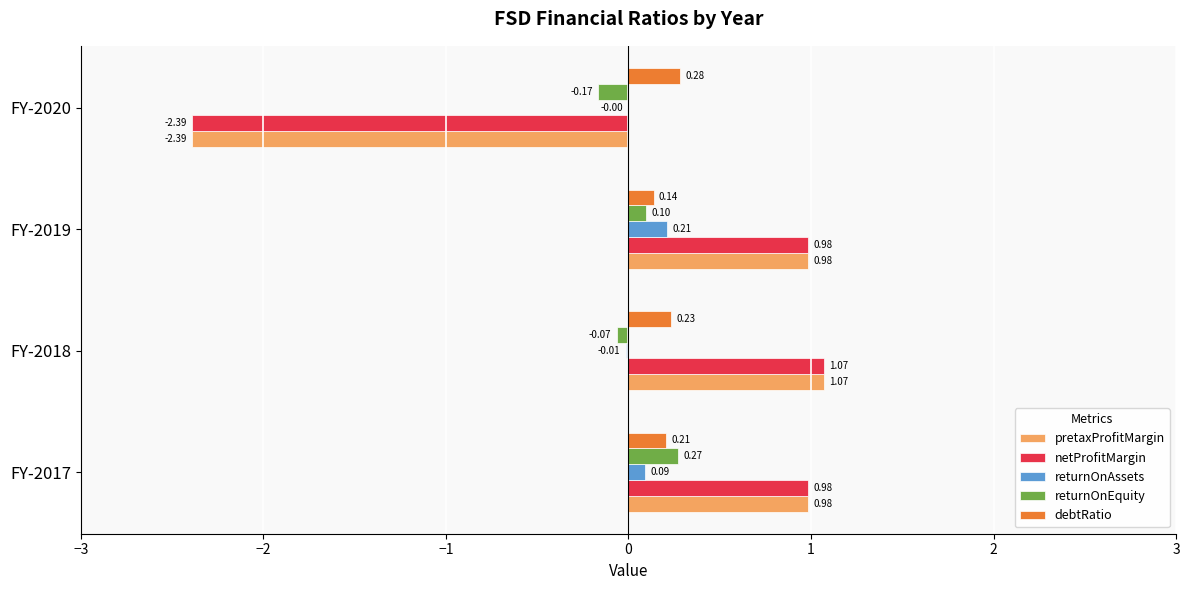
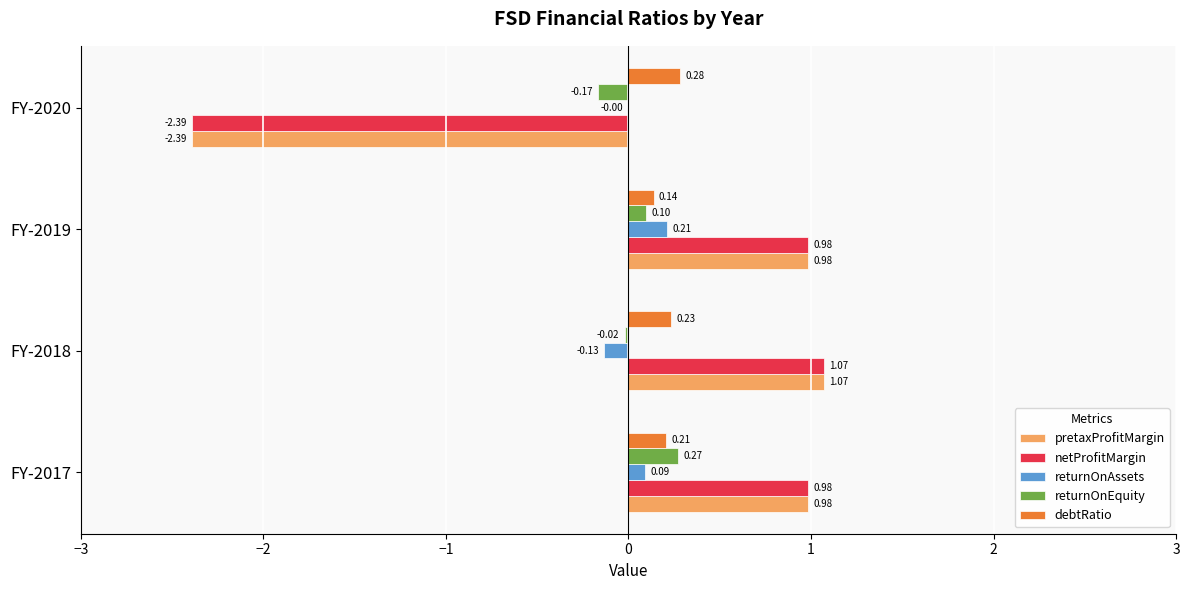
  {
    "pretaxProfitMargin": {
      "FY-2020": -2.39,
      "FY-2019": 0.98,
      "FY-2018": 1.07,
      "FY-2017": 0.98
    },
    "netProfitMargin": {
      "FY-2020": -2.39,
      "FY-2019": 0.98,
      "FY-2018": 1.07,
      "FY-2017": 0.98
    },
    "returnOnAssets": {
      "FY-2020": -0.00,
      "FY-2019": 0.21,
-     "FY-2018": -0.01,
+     "FY-2018": -0.13,
      "FY-2017": 0.09
    },
    "returnOnEquity": {
      "FY-2020": -0.17,
      "FY-2019": 0.10,
-     "FY-2018": -0.07,
+     "FY-2018": -0.02,
      "FY-2017": 0.27
    },
    "debtRatio": {
      "FY-2020": 0.28,
      "FY-2019": 0.14,
      "FY-2018": 0.23,
      "FY-2017": 0.21
    }
  }
